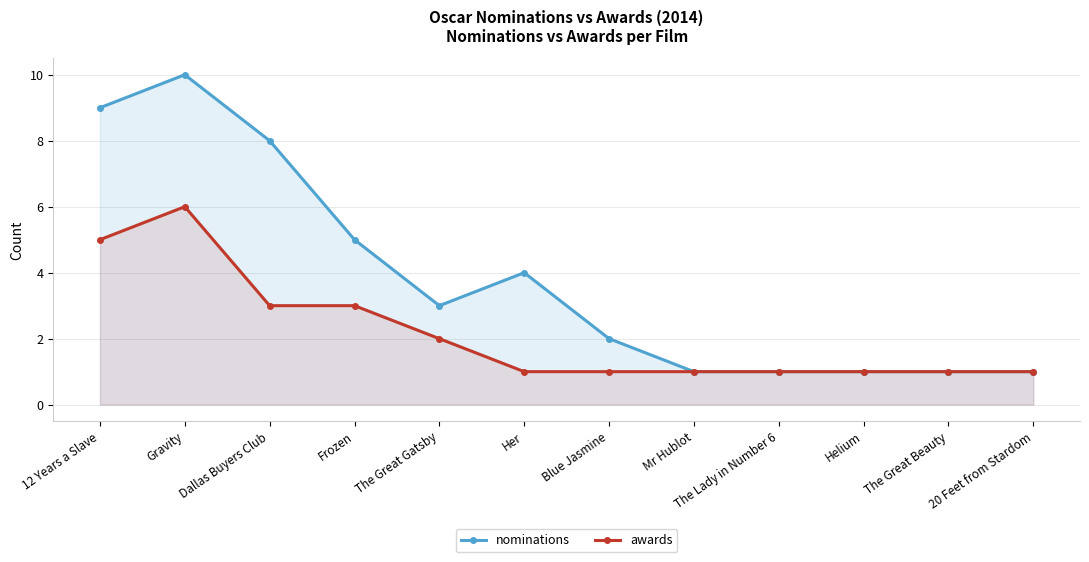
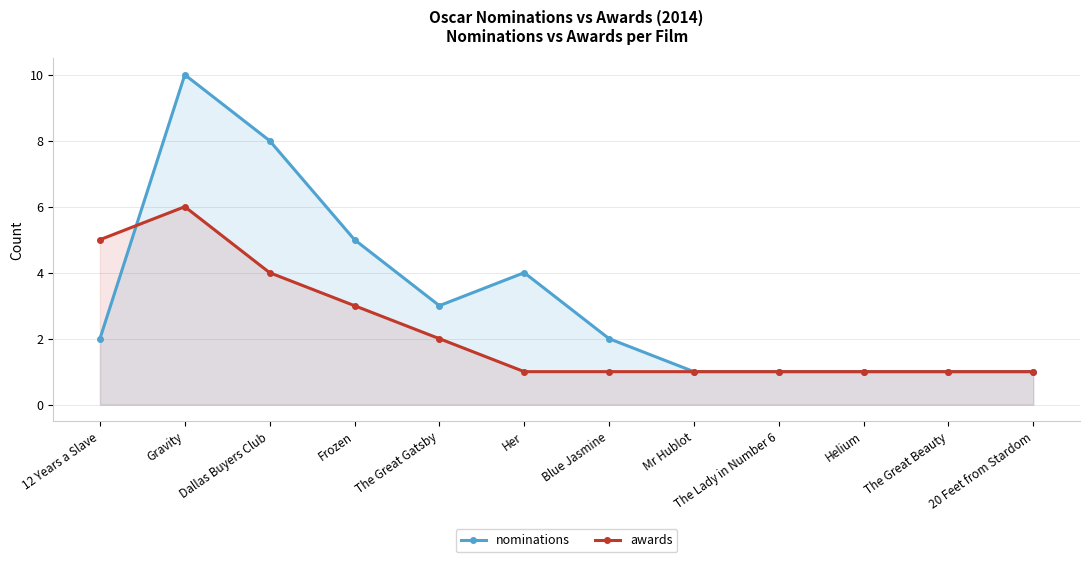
  {
    "nominations": {
-     "12 Years a Slave": 9,
+     "12 Years a Slave": 2,
      "Gravity": 10,
      "Dallas Buyers Club": 8,
      "Frozen": 5,
      "The Great Gatsby": 3,
      "Her": 4,
      "Blue Jasmine": 2
    },
    "awards": {
      "12 Years a Slave": 5,
      "Gravity": 6,
-     "Dallas Buyers Club": 3,
+     "Dallas Buyers Club": 4,
      "Frozen": 3,
      "The Great Gatsby": 2,
      "Her": 1,
      "Blue Jasmine": 1
    }
  }
